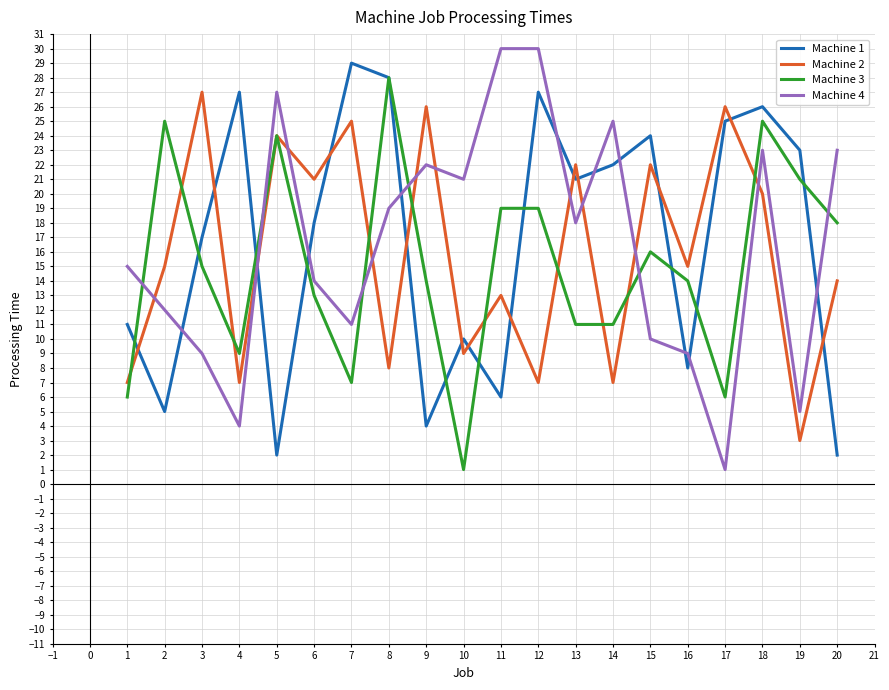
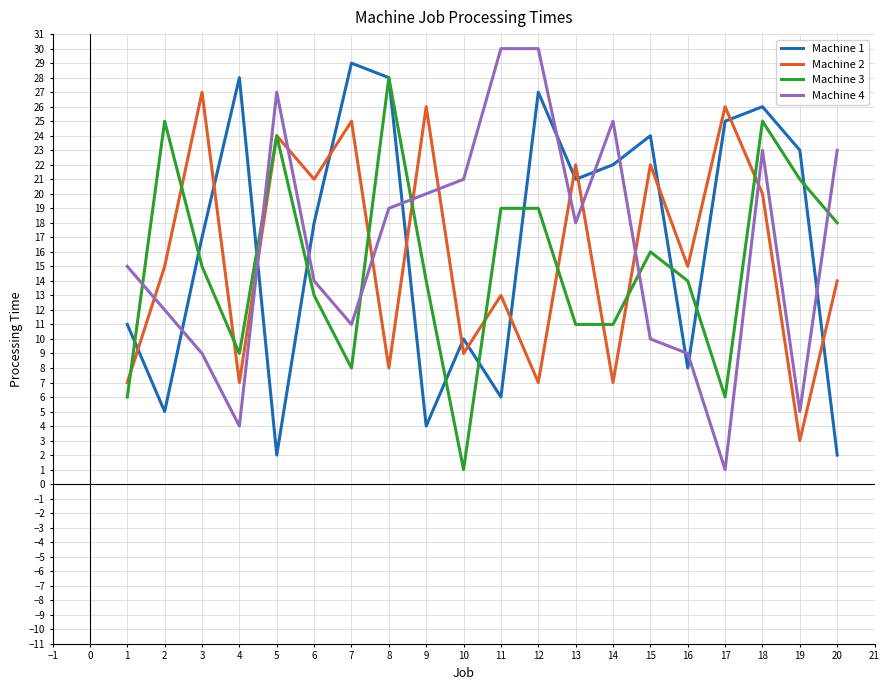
  {
    "Machine 1": {
      "1": 11,
      "2": 5,
      "3": 17,
-     "4": 27,
+     "4": 28,
      "5": 2,
      "6": 18,
      "7": 29,
      "9": 4,
      "10": 10,
      "11": 6,
      "12": 27,
      "13": 21,
      "14": 22,
      "15": 24,
      "16": 8,
      "17": 25,
      "18": 26,
      "19": 23,
      "20": 2
    },
    "Machine 2": {
      "1": 7,
      "2": 15,
      "3": 27,
      "4": 7,
      "6": 21,
      "7": 25,
      "8": 8,
      "9": 26,
      "10": 9,
      "11": 13,
      "12": 7,
      "13": 22,
      "14": 7,
      "15": 22,
      "16": 15,
      "17": 26,
      "18": 20,
      "19": 3,
      "20": 14
    },
    "Machine 3": {
      "1": 6,
      "2": 25,
      "3": 15,
      "4": 9,
      "6": 13,
-     "7": 7,
+     "7": 8,
      "9": 14,
      "10": 1,
      "11": 19,
      "12": 19,
      "13": 11,
      "14": 11,
      "15": 16,
      "16": 14,
      "17": 6,
      "18": 25,
      "19": 21,
      "20": 18
    },
    "Machine 4": {
      "1": 15,
      "2": 12,
      "3": 9,
      "4": 4,
      "5": 27,
      "6": 14,
      "7": 11,
      "8": 19,
-     "9": 22,
+     "9": 20,
      "10": 21,
      "11": 30,
      "12": 30,
      "13": 18,
      "14": 25,
      "15": 10,
      "16": 9,
      "17": 1,
      "18": 23,
      "19": 5,
      "20": 23
    }
  }
